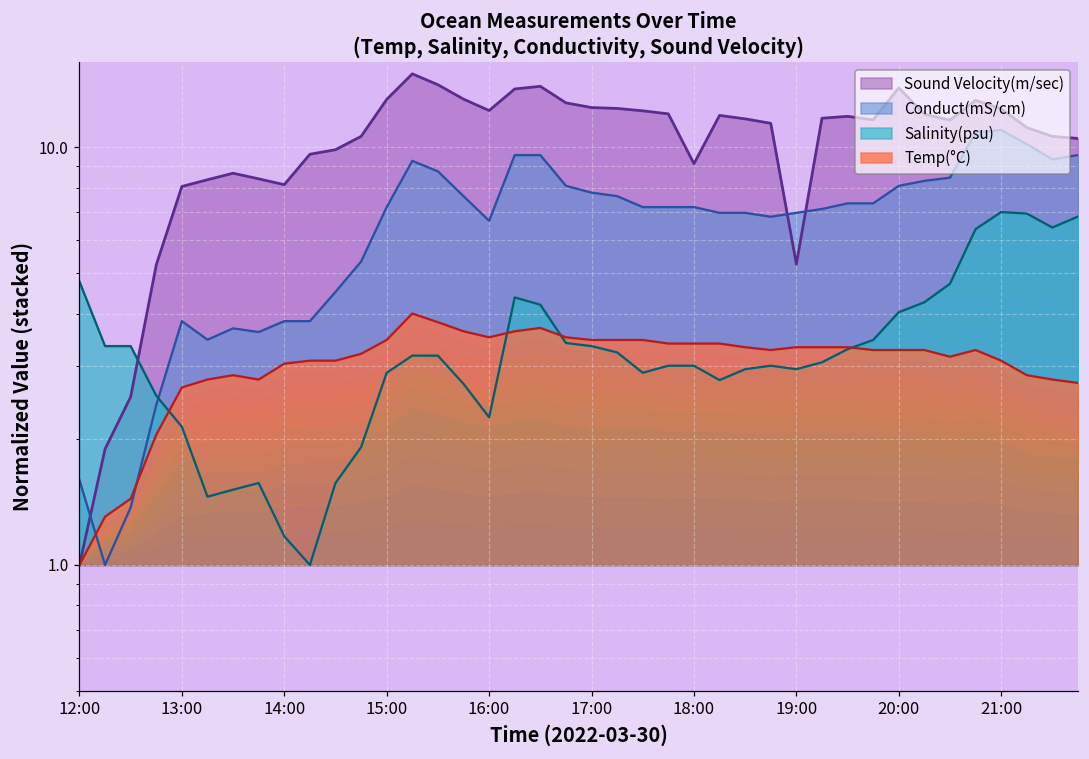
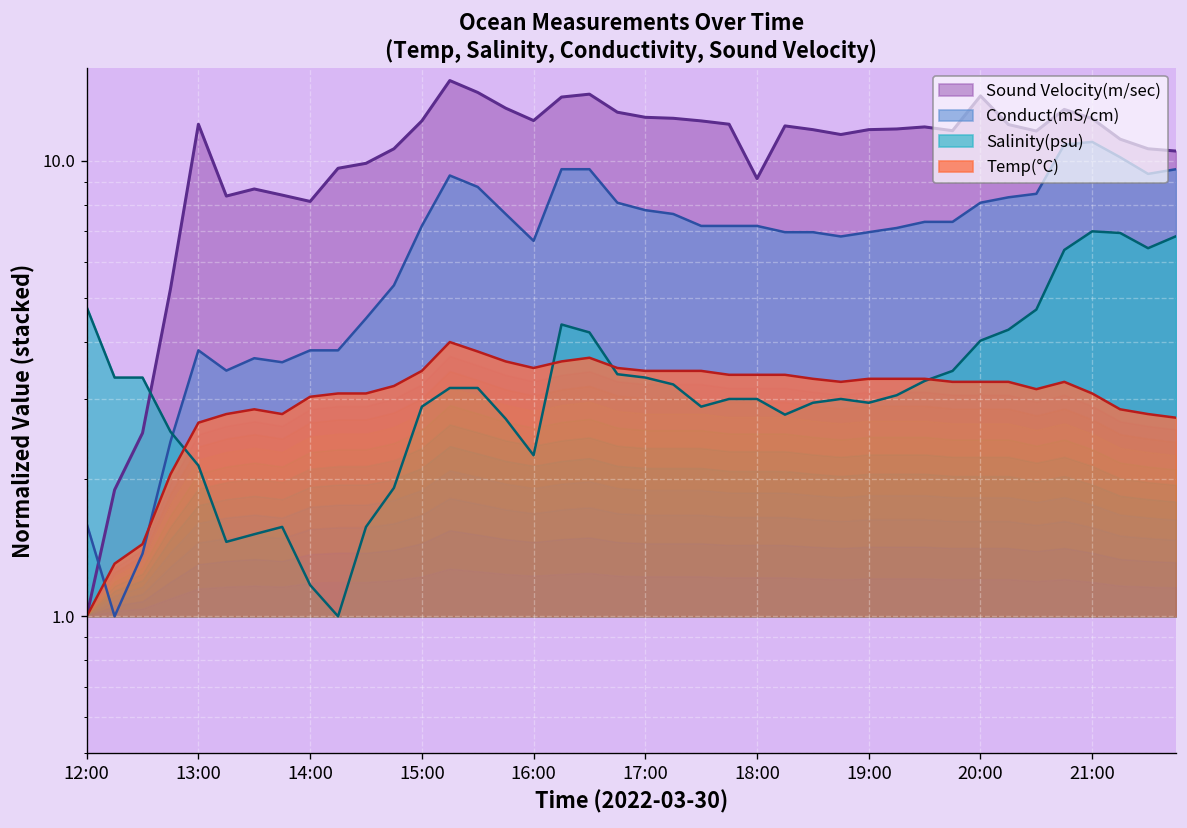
  {
    "Sound Velocity(m/sec)": {
-     "13:00": 8.1,
+     "13:00": 12.0,
      "14:00": 8.1,
-     "15:00": 13.0,
+     "15:00": 12.2,
      "16:00": 12.3,
      "17:00": 12.5,
      "18:00": 9.1,
-     "19:00": 5.3
+     "19:00": 11.7
    }
  }
